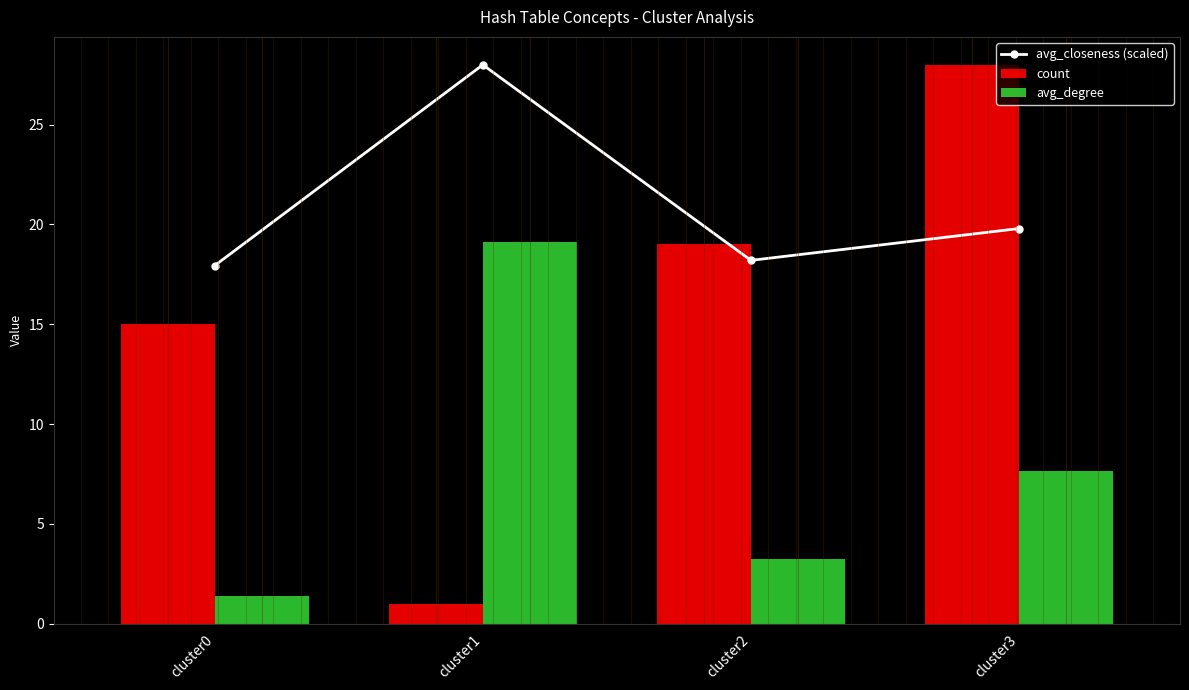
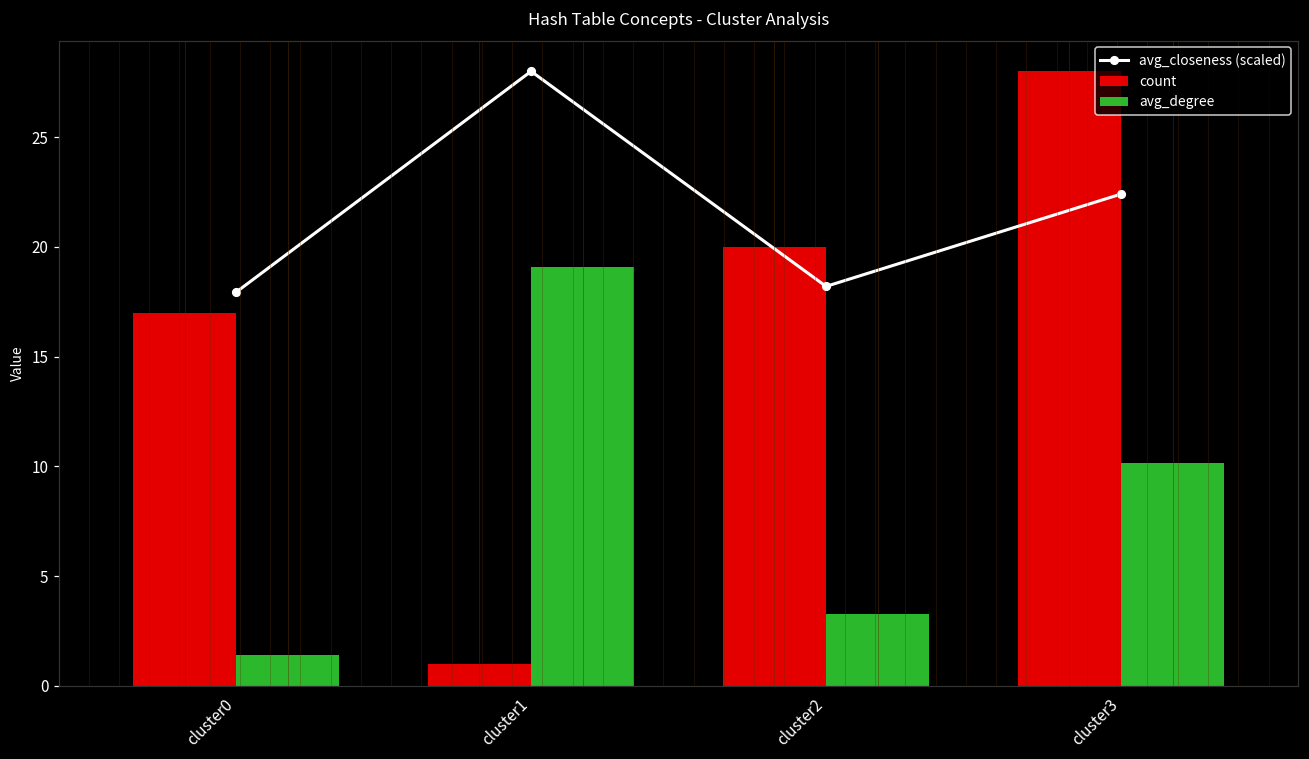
  {
    "count": {
-     "cluster0": 15,
+     "cluster0": 17,
      "cluster1": 1,
-     "cluster2": 19,
+     "cluster2": 20,
      "cluster3": 28
    },
    "avg_closeness (scaled)": {
      "cluster0": 17.9,
      "cluster1": 28.0,
      "cluster2": 18.2,
-     "cluster3": 19.8
+     "cluster3": 22.4
    },
    "avg_degree": {
      "cluster0": 1.4,
      "cluster1": 19.1,
      "cluster2": 3.3,
-     "cluster3": 7.6
+     "cluster3": 10.2
    }
  }
